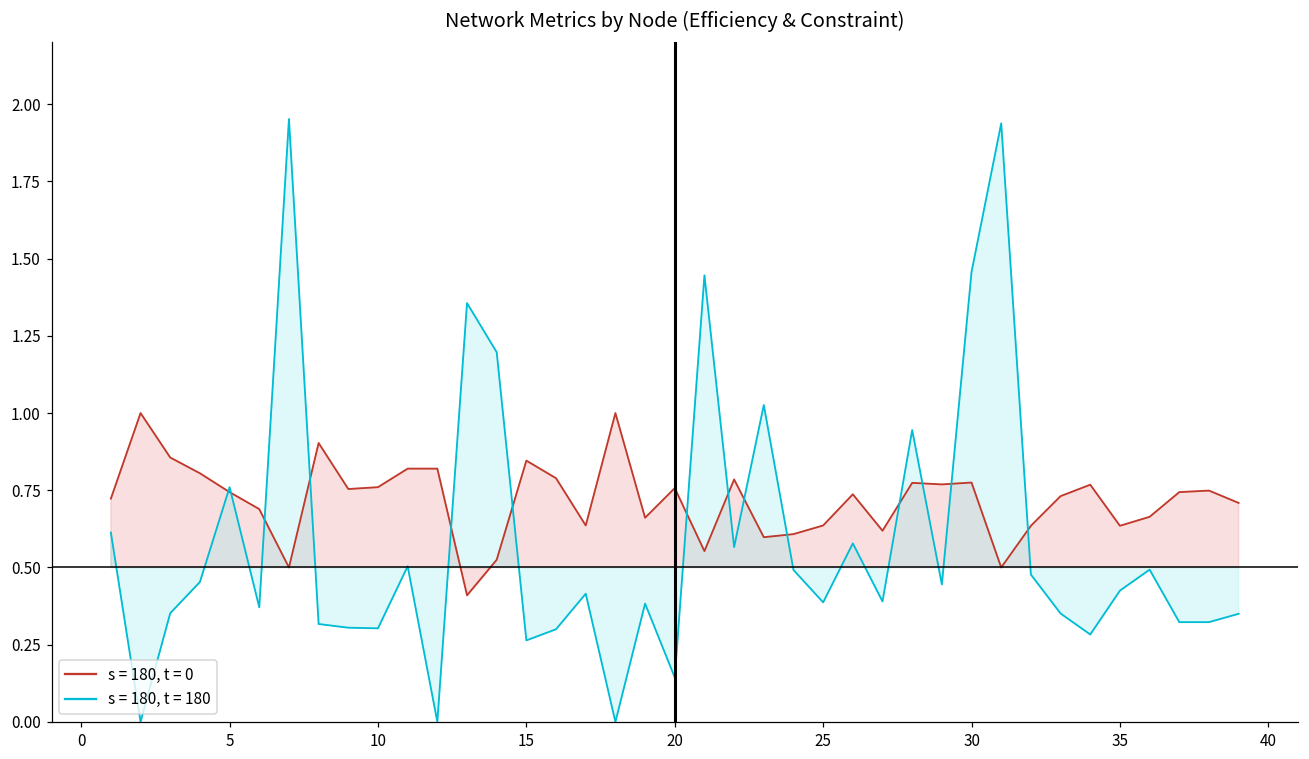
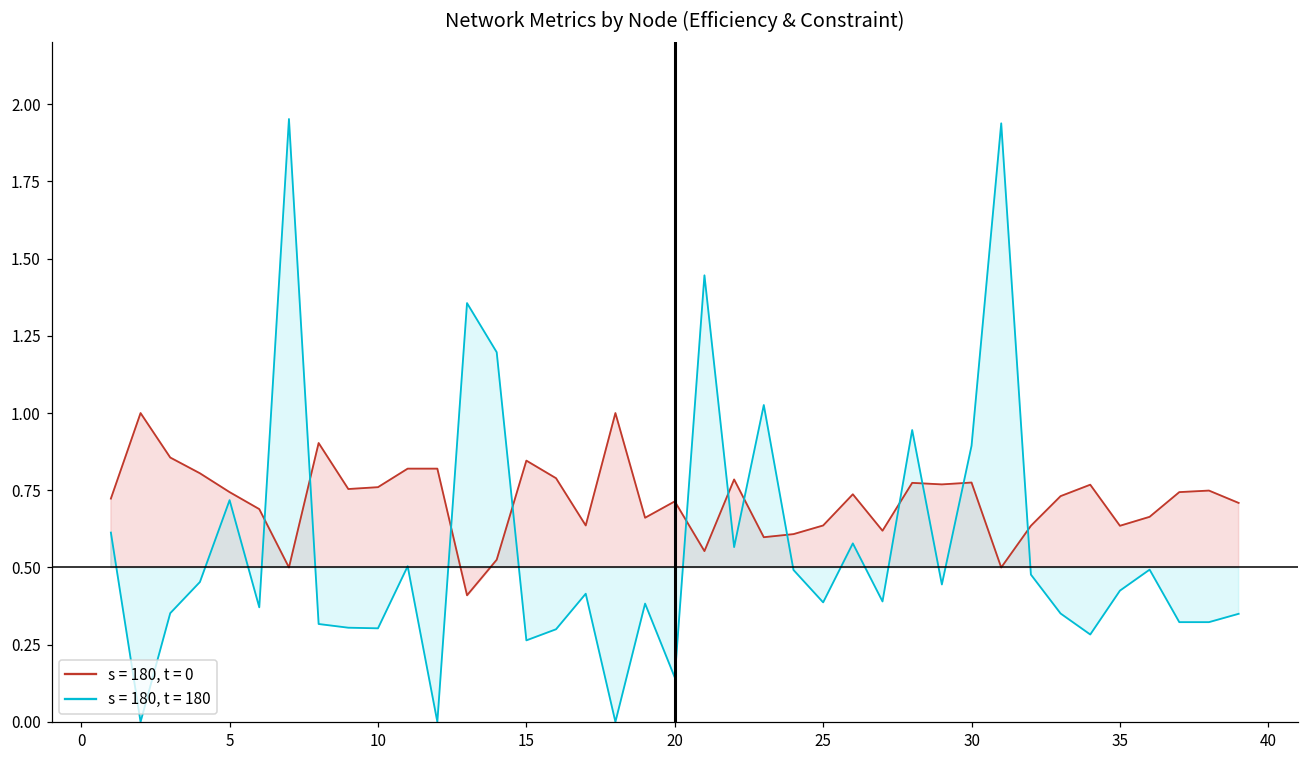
  {
    "s = 180, t = 0": {
      "5": 0.74,
      "10": 0.76,
      "15": 0.85,
-     "20": 0.76,
+     "20": 0.71,
      "25": 0.64,
      "30": 0.78,
      "35": 0.64
    },
    "s = 180, t = 180": {
-     "5": 0.76,
+     "5": 0.72,
      "10": 0.30,
      "15": 0.26,
      "20": 0.14,
      "25": 0.39,
-     "30": 1.46,
+     "30": 0.89,
      "35": 0.43
    }
  }
